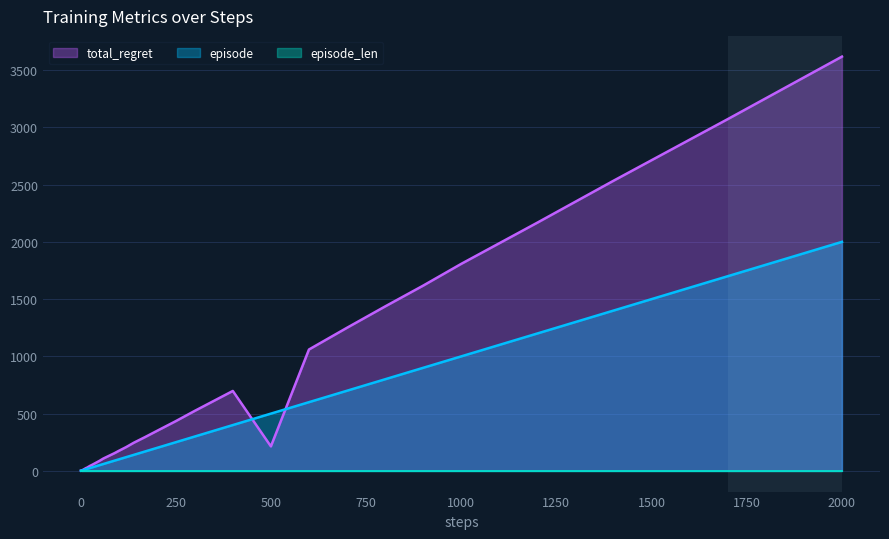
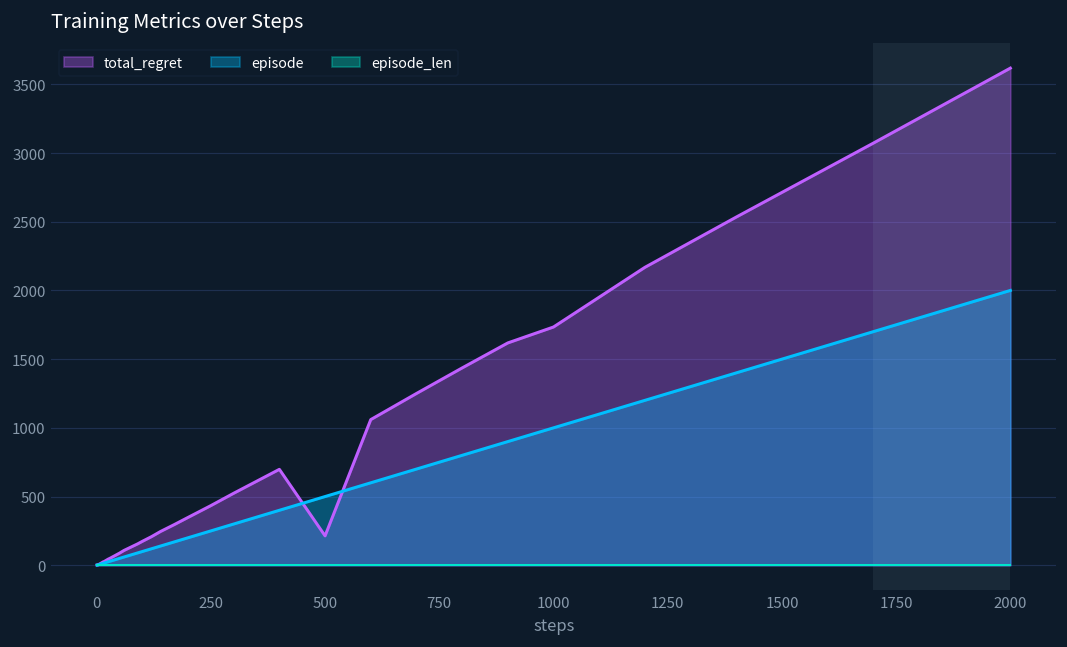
  {
    "total_regret": {
      "250": 430,
      "500": 210,
-     "1000": 1810,
+     "1000": 1730,
      "2000": 3620
    }
  }
